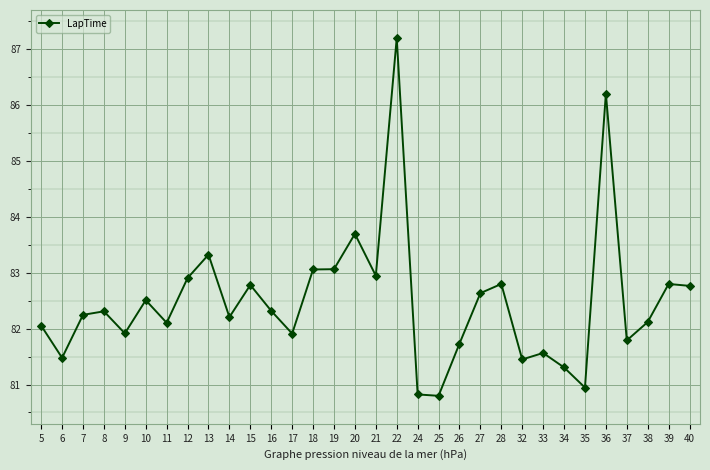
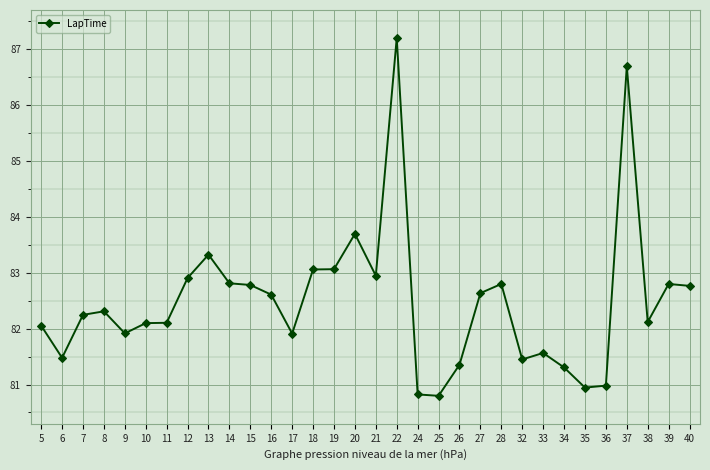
  {
    "5": 82.1,
    "6": 81.5,
    "7": 82.2,
    "8": 82.3,
    "9": 81.9,
-   "10": 82.5,
+   "10": 82.1,
    "11": 82.1,
    "12": 82.9,
    "13": 83.3,
-   "14": 82.2,
+   "14": 82.8,
    "15": 82.8,
-   "16": 82.3,
+   "16": 82.6,
    "17": 81.9,
    "18": 83.1,
    "19": 83.1,
    "20": 83.7,
    "21": 82.9,
    "22": 87.2,
    "24": 80.8,
    "25": 80.8,
-   "26": 81.7,
+   "26": 81.4,
    "27": 82.6,
    "28": 82.8,
    "32": 81.4,
    "33": 81.6,
    "34": 81.3,
    "35": 80.9,
-   "36": 86.2,
-   "37": 81.8,
+   "36": 81.0,
+   "37": 86.7,
    "38": 82.1,
    "39": 82.8,
    "40": 82.8
  }
